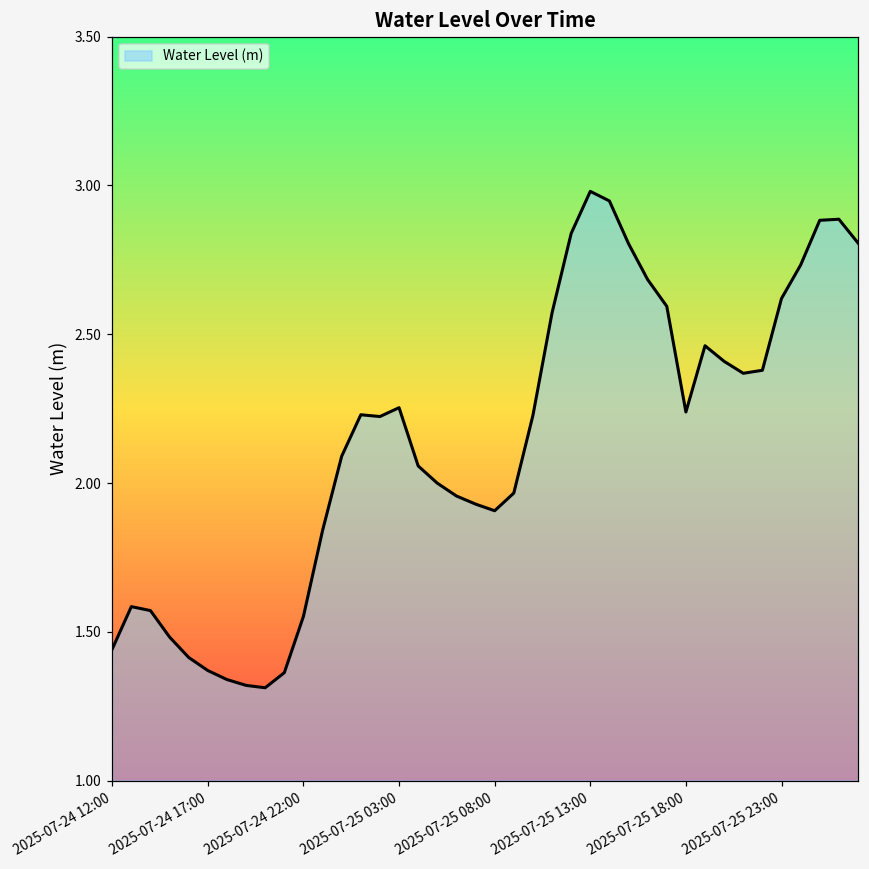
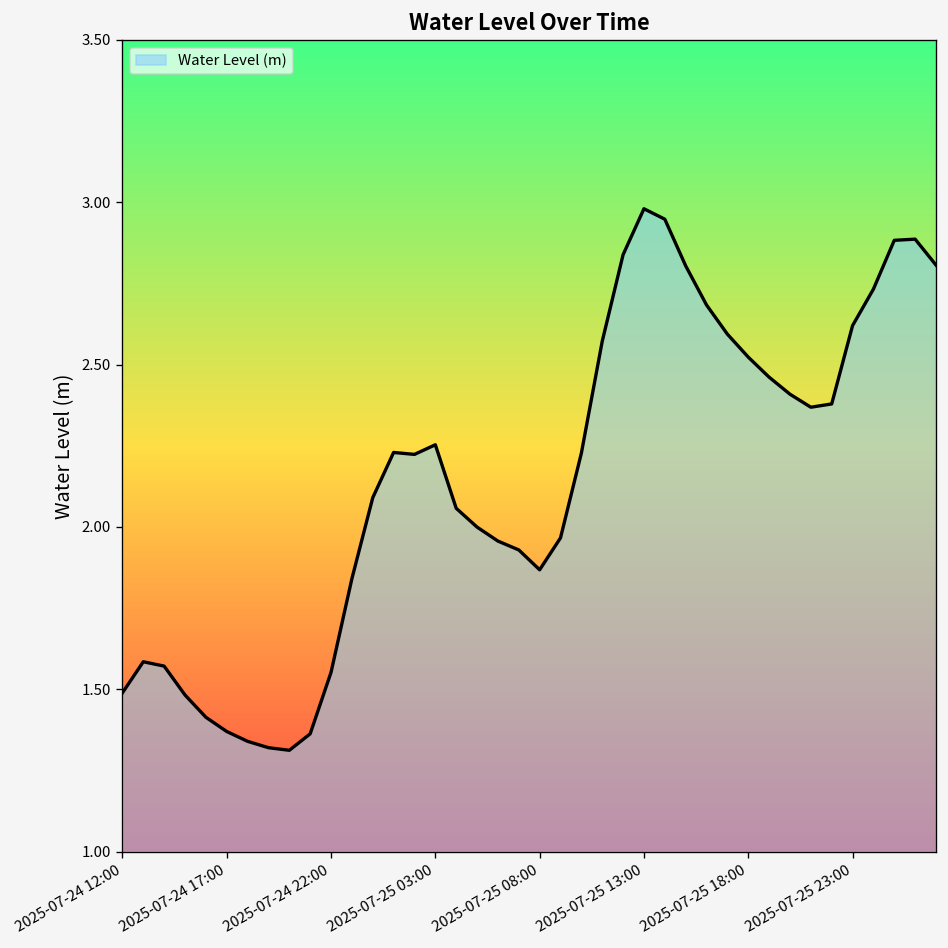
  {
-   "2025-07-24 12:00": 1.44,
+   "2025-07-24 12:00": 1.49,
    "2025-07-24 17:00": 1.37,
    "2025-07-24 22:00": 1.55,
    "2025-07-25 03:00": 2.25,
-   "2025-07-25 08:00": 1.91,
+   "2025-07-25 08:00": 1.87,
    "2025-07-25 13:00": 2.98,
-   "2025-07-25 18:00": 2.24,
+   "2025-07-25 18:00": 2.52,
    "2025-07-25 23:00": 2.62
  }
